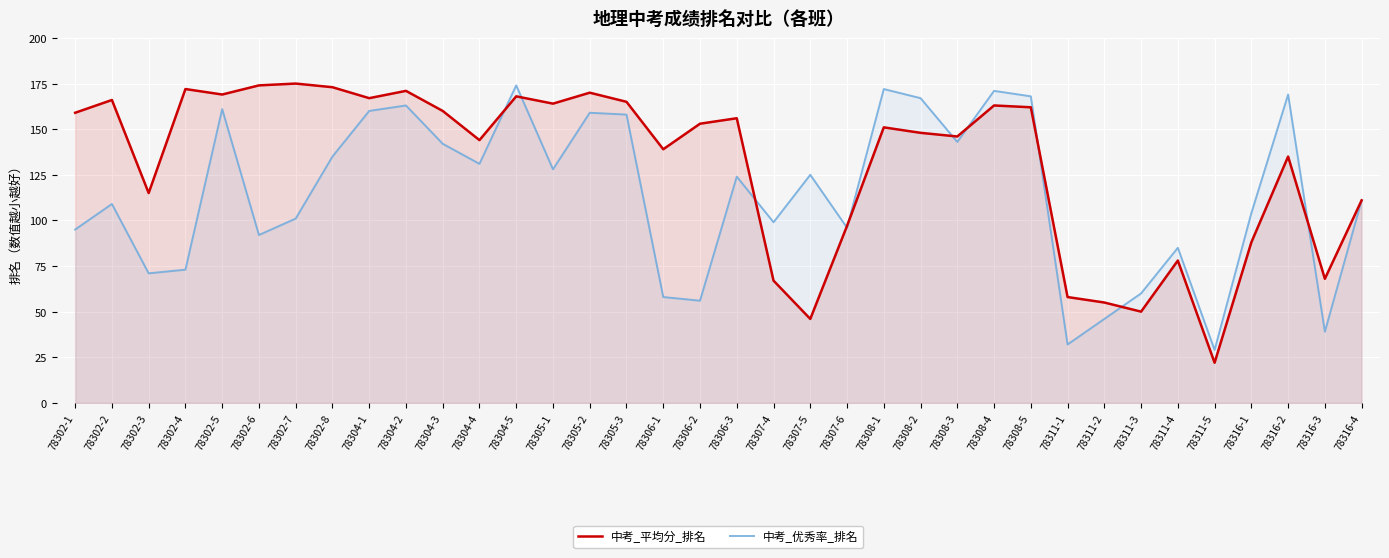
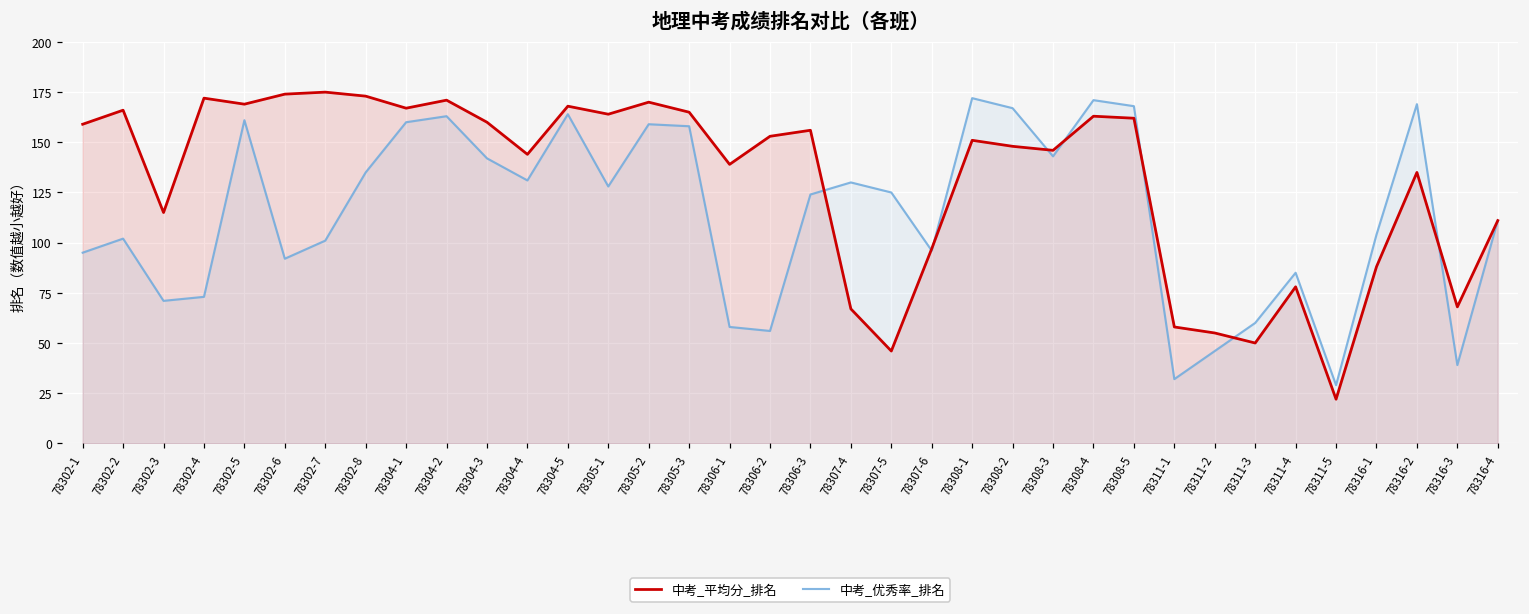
  {
    "中考_平均分_排名": {
      "78302-1": 159,
      "78302-2": 166,
      "78302-3": 115,
      "78302-4": 172,
      "78302-5": 169,
      "78302-6": 174,
      "78302-7": 175,
      "78302-8": 173,
      "78304-1": 167,
      "78304-2": 171,
      "78304-3": 160,
      "78304-4": 144,
      "78304-5": 168,
      "78305-1": 164,
      "78305-2": 170,
      "78305-3": 165,
      "78306-1": 139,
      "78306-2": 153,
      "78306-3": 156,
      "78307-4": 67,
      "78307-5": 46,
      "78308-1": 151,
      "78308-2": 148,
      "78308-3": 146,
      "78308-4": 163,
      "78308-5": 162,
      "78311-1": 58,
      "78311-2": 55,
      "78311-3": 50,
      "78311-4": 78,
      "78311-5": 22,
      "78316-1": 88,
      "78316-2": 135,
      "78316-3": 68
    },
    "中考_优秀率_排名": {
      "78302-1": 95,
-     "78302-2": 109,
+     "78302-2": 102,
      "78302-3": 71,
      "78302-4": 73,
      "78302-5": 161,
      "78302-6": 92,
      "78302-7": 101,
      "78302-8": 135,
      "78304-1": 160,
      "78304-2": 163,
      "78304-3": 142,
      "78304-4": 131,
-     "78304-5": 174,
+     "78304-5": 164,
      "78305-1": 128,
      "78305-2": 159,
      "78305-3": 158,
      "78306-1": 58,
      "78306-2": 56,
      "78306-3": 124,
-     "78307-4": 99,
+     "78307-4": 130,
      "78307-5": 125,
      "78308-1": 172,
      "78308-2": 167,
      "78308-3": 143,
      "78308-4": 171,
      "78308-5": 168,
      "78311-1": 32,
      "78311-2": 46,
      "78311-3": 60,
      "78311-4": 85,
      "78311-5": 29,
      "78316-1": 104,
      "78316-2": 169,
      "78316-3": 39
    }
  }
